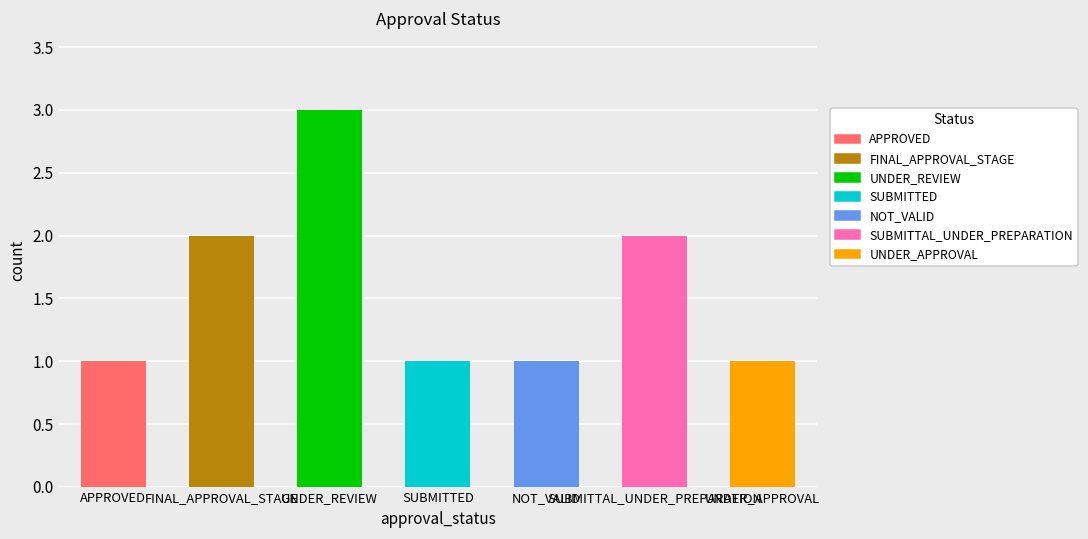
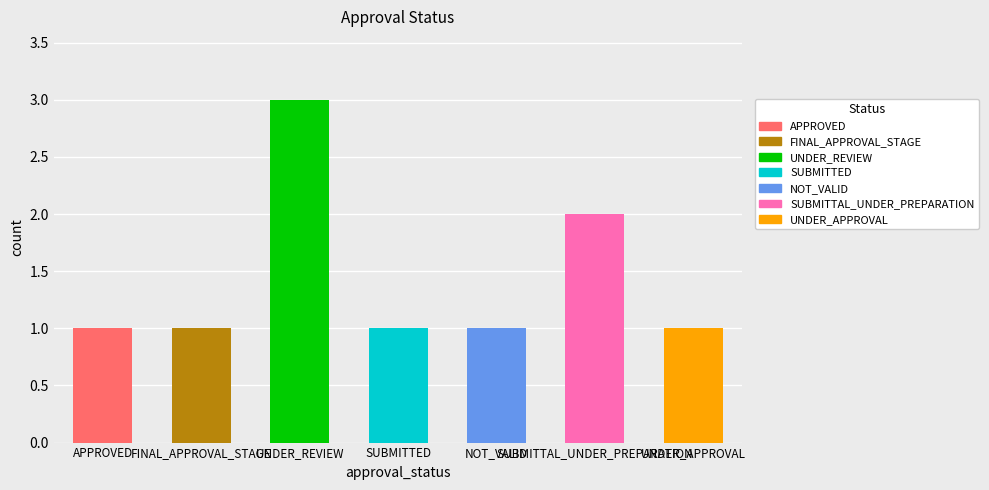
  {
    "APPROVED": 1,
-   "FINAL_APPROVAL_STAGE": 2,
+   "FINAL_APPROVAL_STAGE": 1,
    "SUBMITTED": 1
  }
